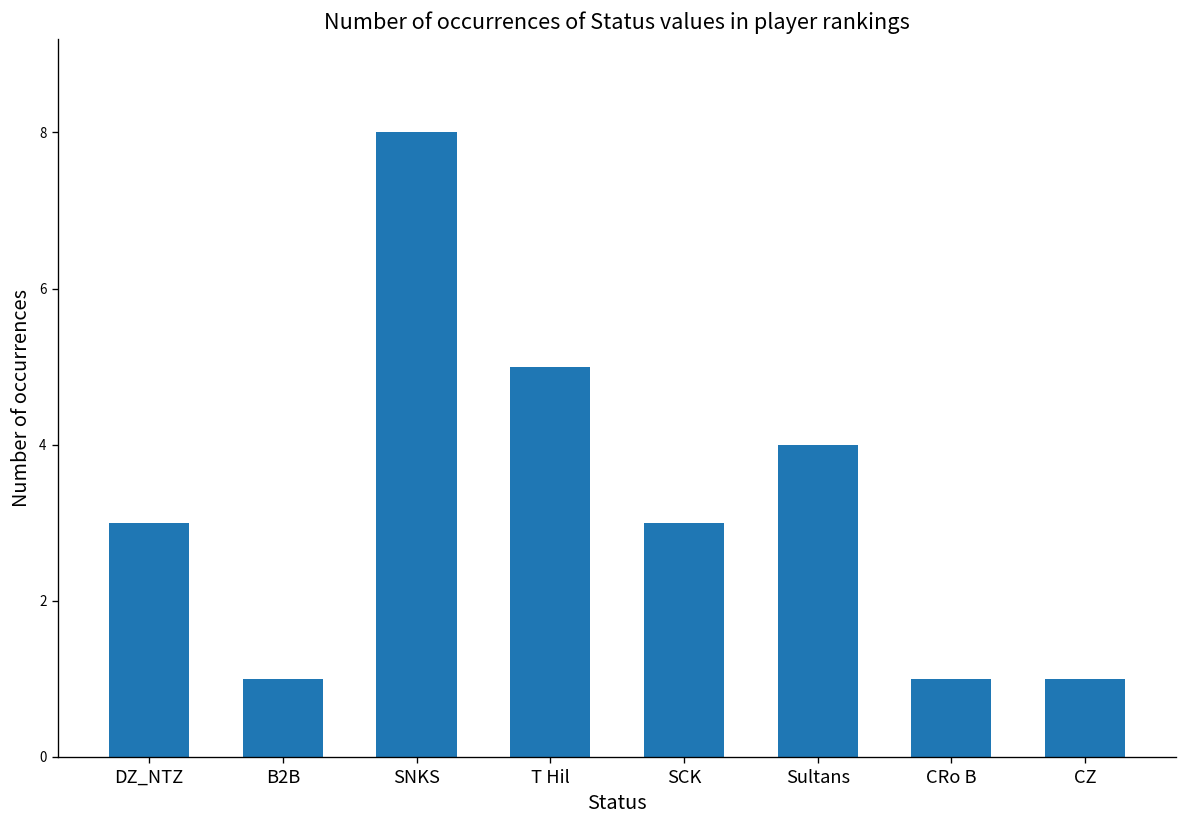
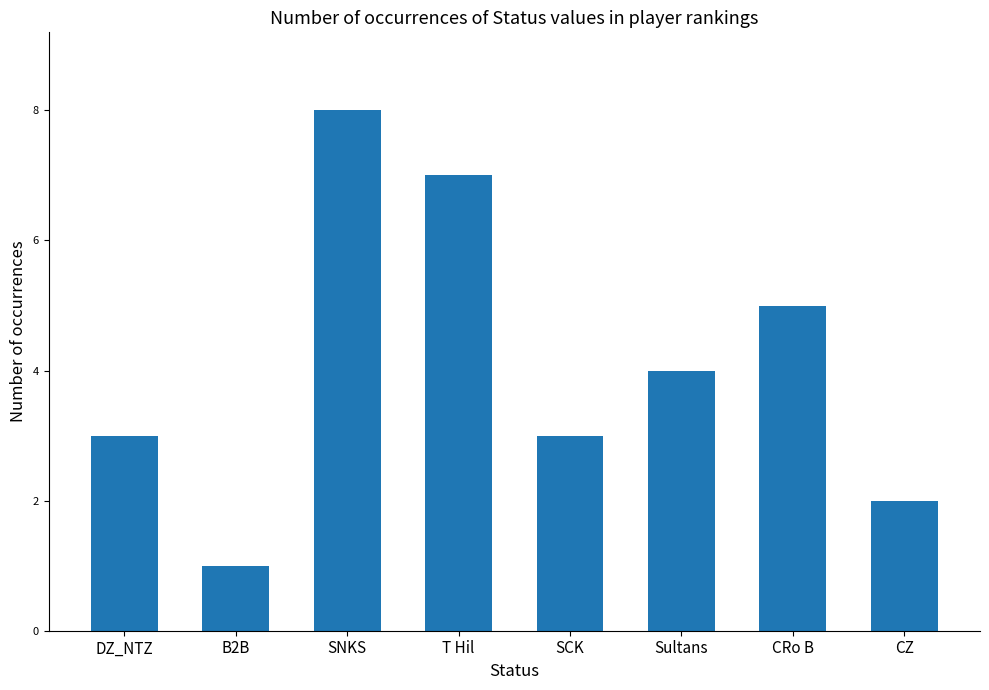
  {
    "DZ_NTZ": 3,
    "B2B": 1,
    "SNKS": 8,
-   "T Hil": 5,
+   "T Hil": 7,
    "SCK": 3,
    "Sultans": 4,
-   "CRo B": 1,
-   "CZ": 1
+   "CRo B": 5,
+   "CZ": 2
  }
